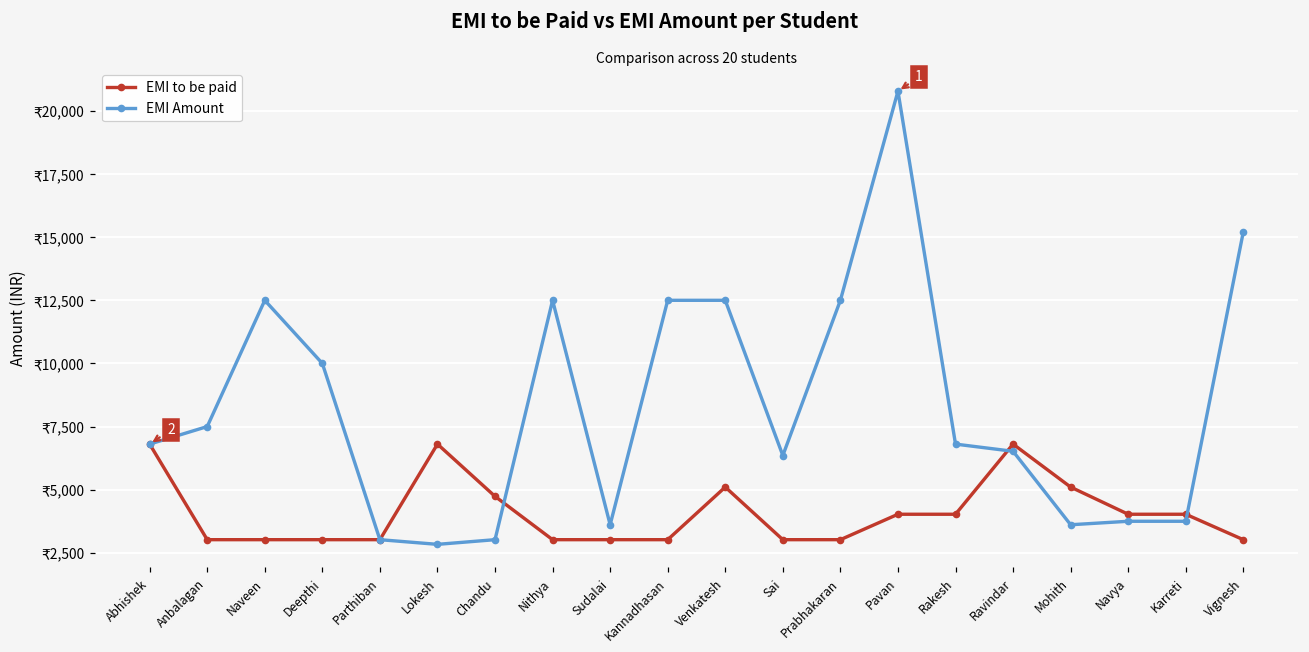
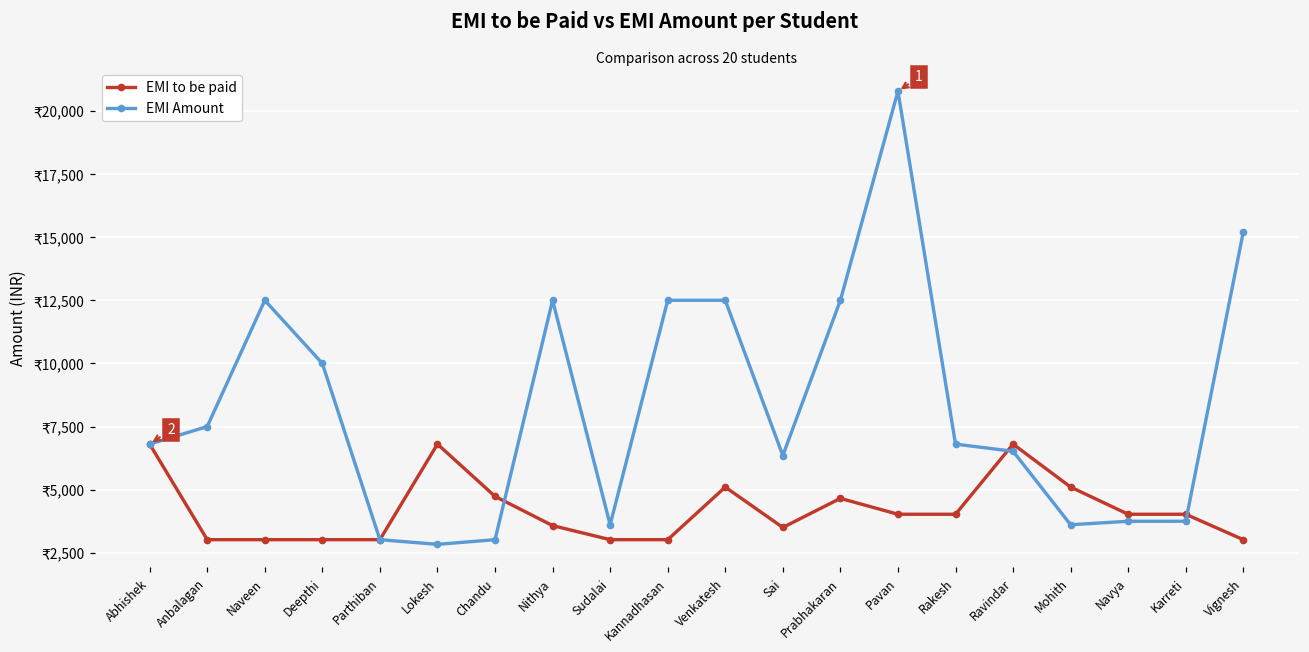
  {
    "EMI to be paid": {
      "Anbalagan": "₹3,000",
      "Naveen": "₹3,000",
      "Deepthi": "₹3,000",
      "Lokesh": "₹6,800",
      "Chandu": "₹4,700",
-     "Nithya": "₹3,000",
+     "Nithya": "₹3,600",
      "Sudalai": "₹3,000",
      "Kannadhasan": "₹3,000",
      "Venkatesh": "₹5,100",
-     "Sai": "₹3,000",
-     "Prabhakaran": "₹3,000",
+     "Sai": "₹3,500",
+     "Prabhakaran": "₹4,700",
      "Pavan": "₹4,000",
      "Rakesh": "₹4,000",
      "Ravindar": "₹6,800",
      "Mohith": "₹5,100",
      "Navya": "₹4,000",
      "Karreti": "₹4,000",
      "Vignesh": "₹3,000"
    },
    "EMI Amount": {
      "Anbalagan": "₹7,500",
      "Naveen": "₹12,500",
      "Deepthi": "₹10,000",
      "Lokesh": "₹2,800",
      "Chandu": "₹3,000",
      "Nithya": "₹12,500",
      "Sudalai": "₹3,600",
      "Kannadhasan": "₹12,500",
      "Venkatesh": "₹12,500",
      "Sai": "₹6,400",
      "Prabhakaran": "₹12,500",
      "Rakesh": "₹6,800",
      "Ravindar": "₹6,500",
      "Mohith": "₹3,600",
      "Navya": "₹3,800",
      "Karreti": "₹3,800",
      "Vignesh": "₹15,200"
    }
  }
